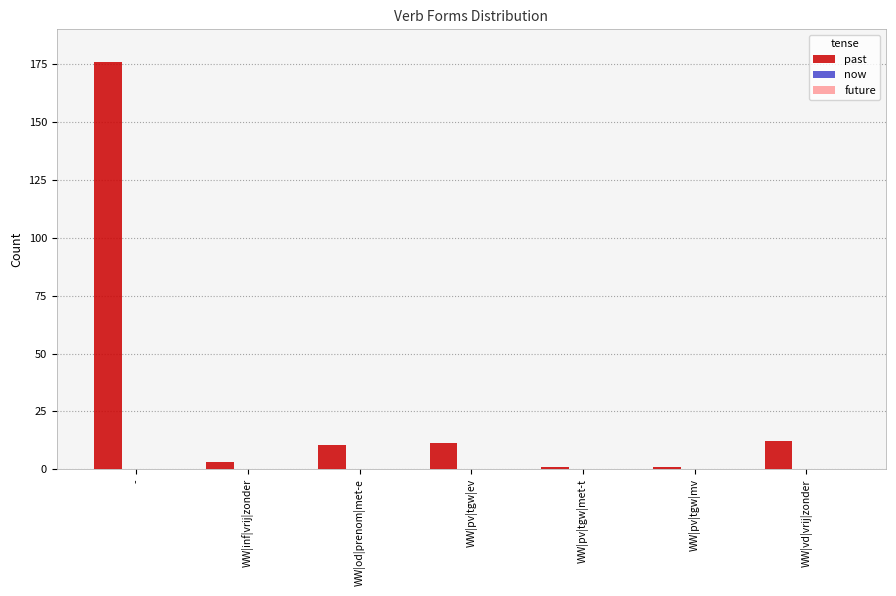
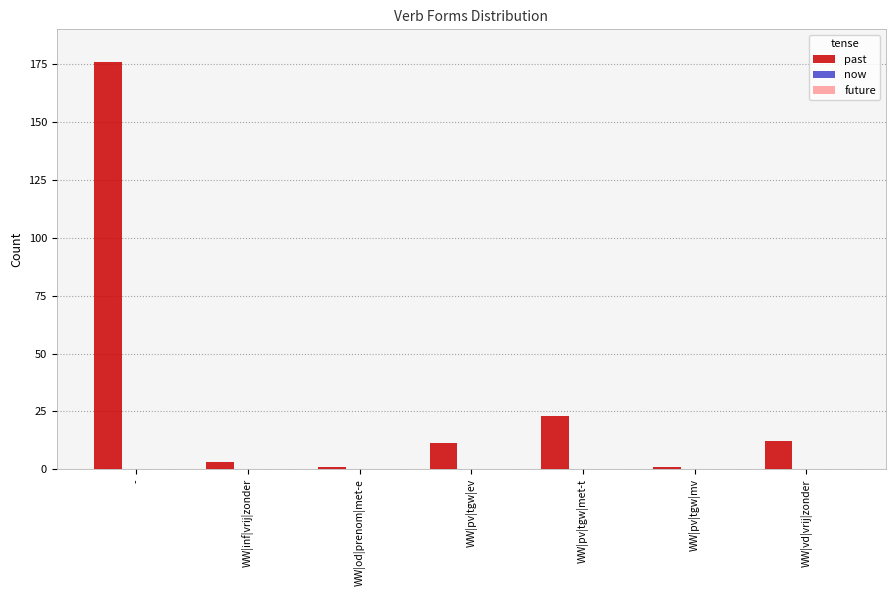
  {
    "past": {
      "-": 176,
      "WW|inf|vrij|zonder": 3,
-     "WW|od|prenom|met-e": 11,
+     "WW|od|prenom|met-e": 1,
      "WW|pv|tgw|ev": 11,
-     "WW|pv|tgw|met-t": 1,
+     "WW|pv|tgw|met-t": 23,
      "WW|vd|vrij|zonder": 12
    },
    "now": {
      "-": 0,
      "WW|inf|vrij|zonder": 0,
      "WW|od|prenom|met-e": 0,
      "WW|pv|tgw|ev": 0,
      "WW|pv|tgw|met-t": 0,
      "WW|pv|tgw|mv": 0,
      "WW|vd|vrij|zonder": 0
    },
    "future": {
      "-": 0,
      "WW|inf|vrij|zonder": 0,
      "WW|od|prenom|met-e": 0,
      "WW|pv|tgw|ev": 0,
      "WW|pv|tgw|met-t": 0,
      "WW|pv|tgw|mv": 0,
      "WW|vd|vrij|zonder": 0
    }
  }
